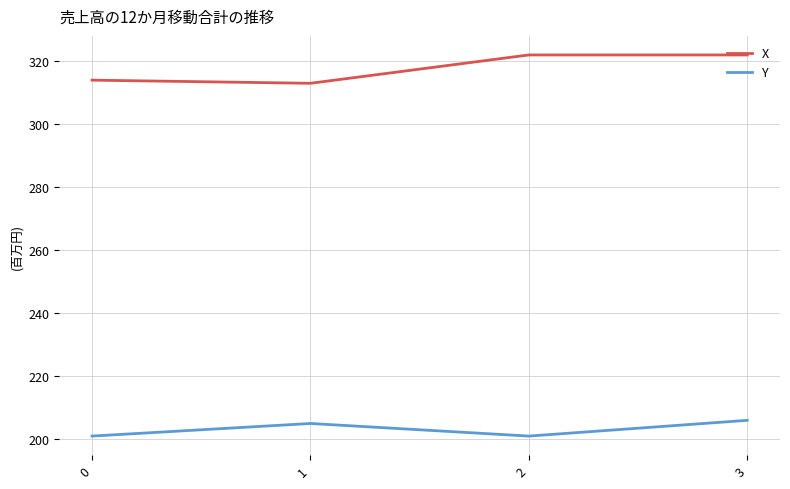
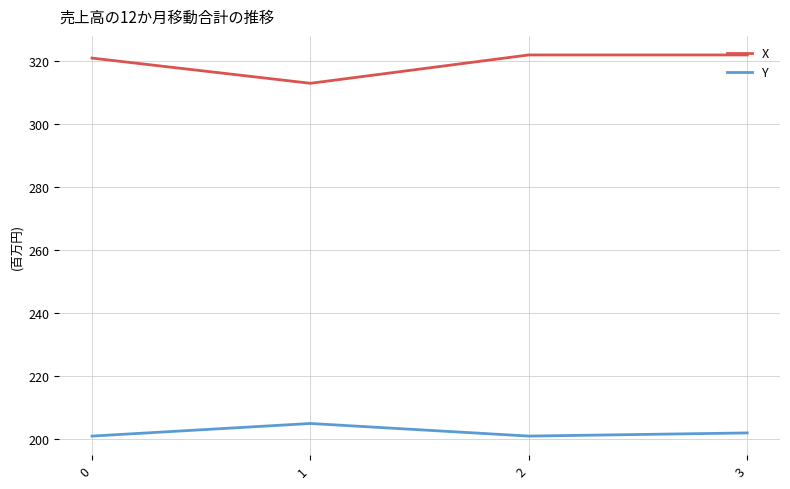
  {
    "X": {
-     "0": 314,
+     "0": 321,
      "1": 313,
      "2": 322,
      "3": 322
    },
    "Y": {
      "0": 201,
      "1": 205,
      "2": 201,
-     "3": 206
+     "3": 202
    }
  }
